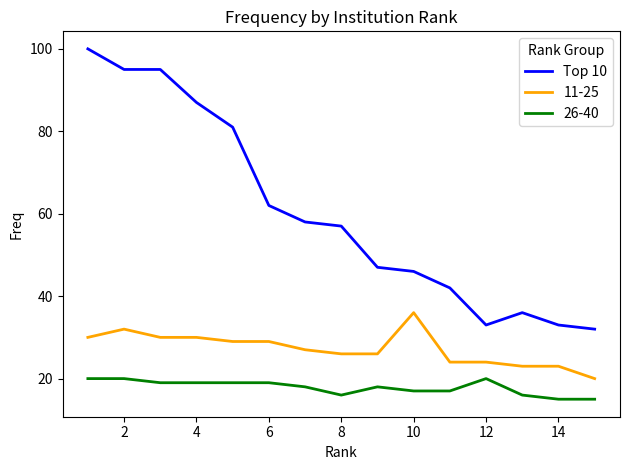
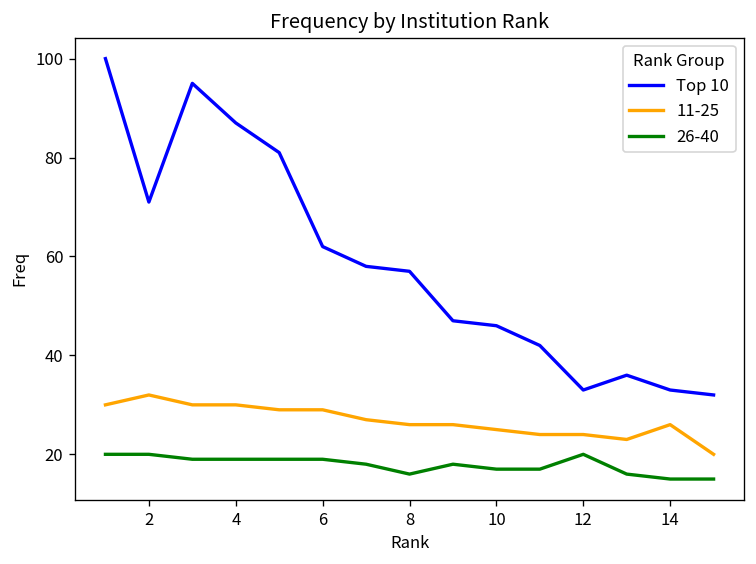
  {
    "Top 10": {
-     "2": 95,
+     "2": 71,
      "4": 87,
      "6": 62,
      "8": 57,
      "10": 46,
      "12": 33,
      "14": 33
    },
    "11-25": {
      "2": 32,
      "4": 30,
      "6": 29,
      "8": 26,
-     "10": 36,
+     "10": 25,
      "12": 24,
-     "14": 23
+     "14": 26
    },
    "26-40": {
      "2": 20,
      "4": 19,
      "6": 19,
      "8": 16,
      "10": 17,
      "12": 20,
      "14": 15
    }
  }
